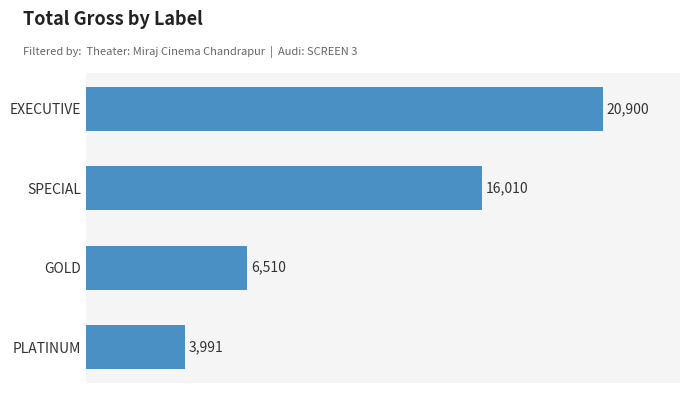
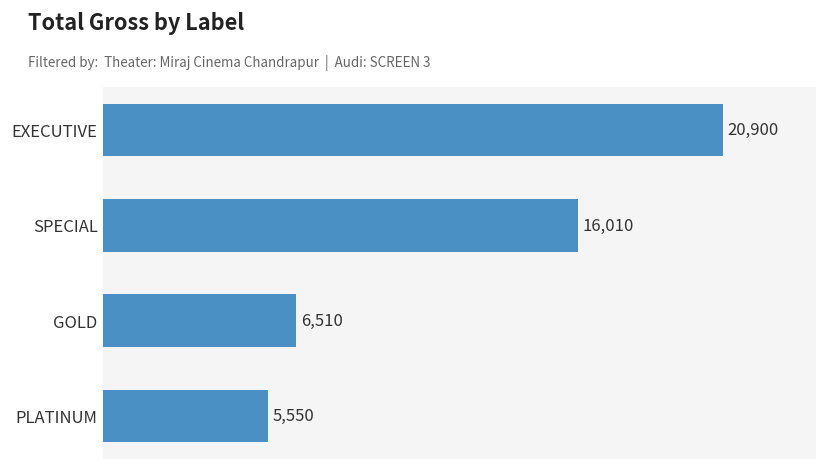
  {
    "EXECUTIVE": "20,900",
    "SPECIAL": "16,010",
    "GOLD": "6,510",
-   "PLATINUM": "3,991"
+   "PLATINUM": "5,550"
  }
